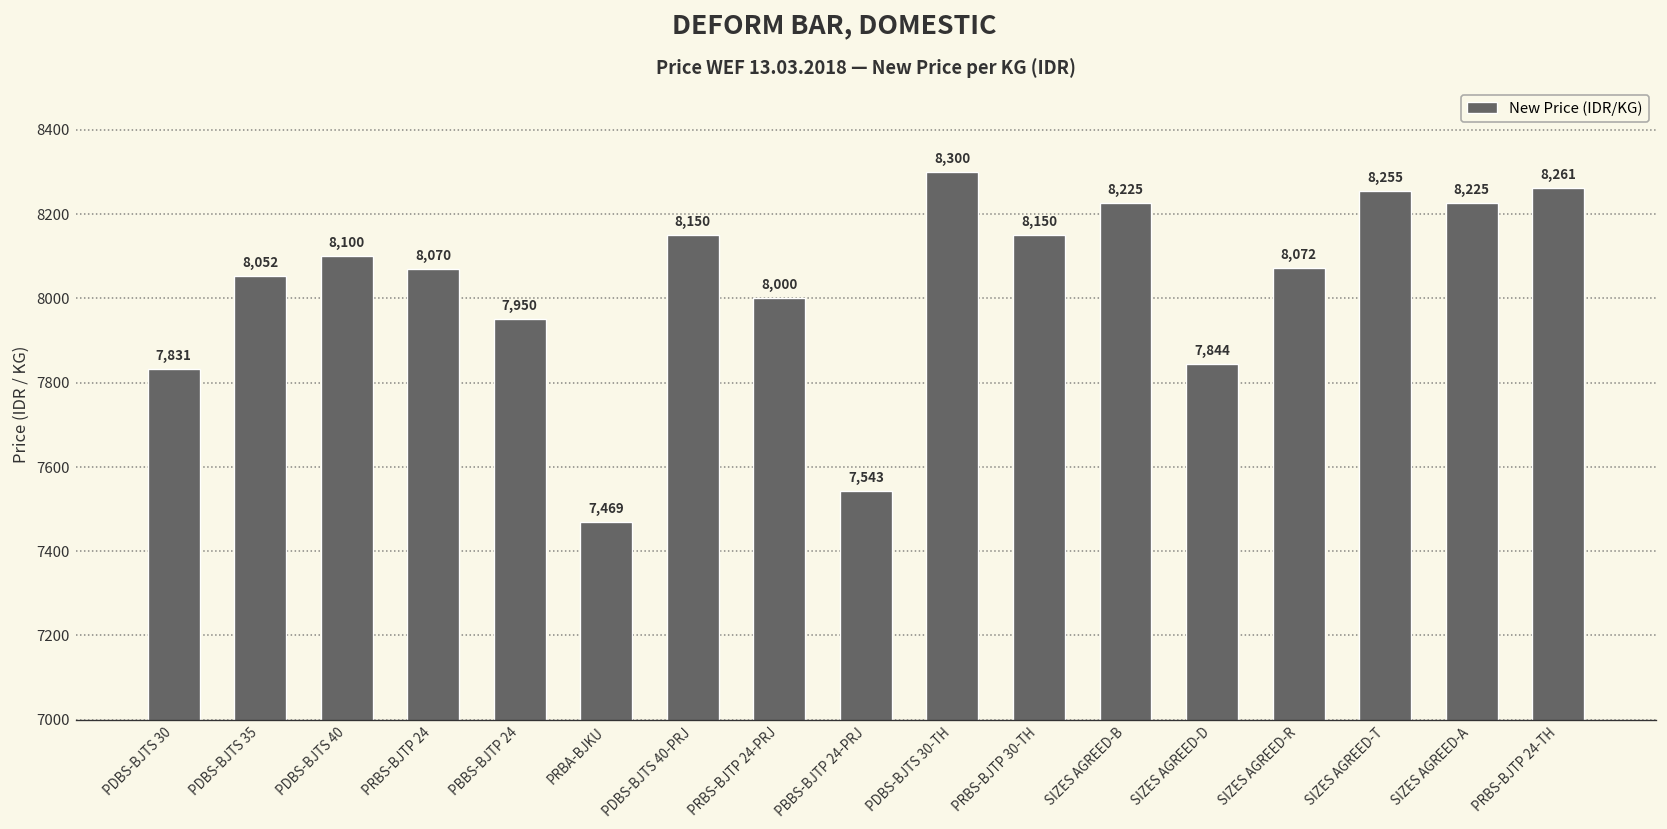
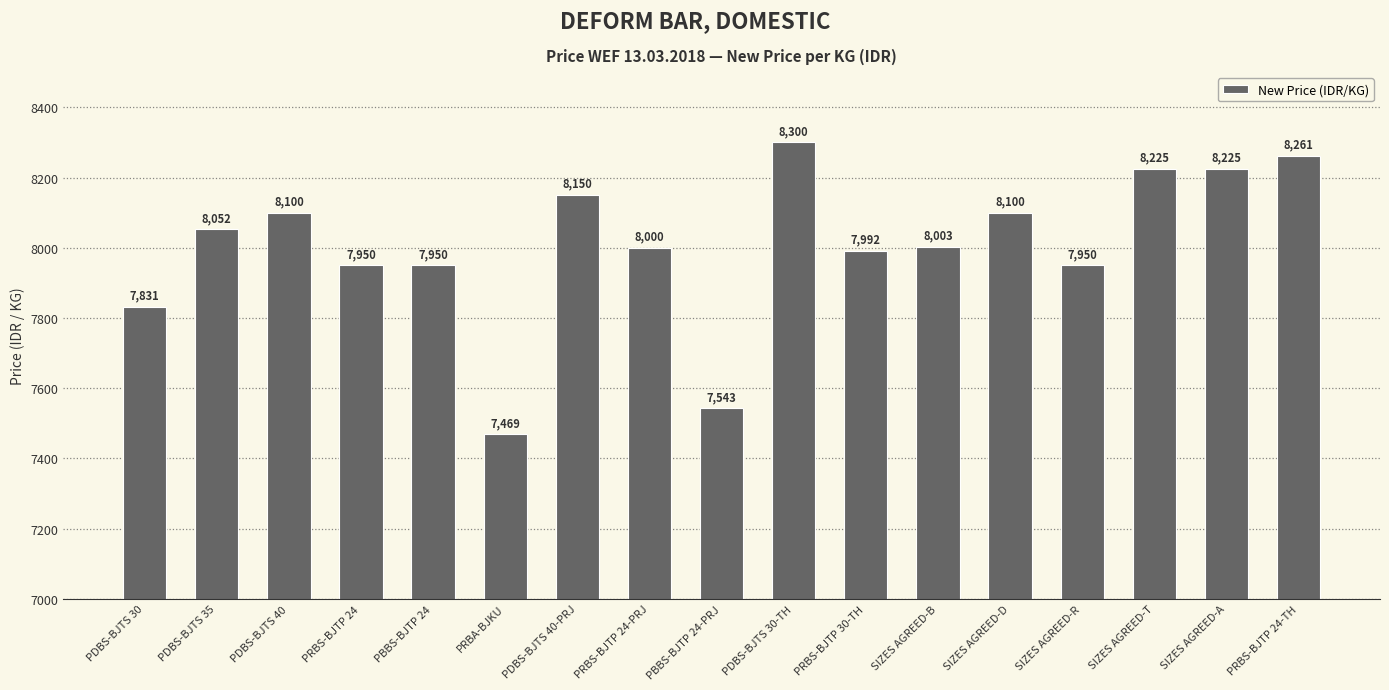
  {
    "PDBS-BJTS 30": "7,831",
    "PDBS-BJTS 35": "8,052",
    "PDBS-BJTS 40": "8,100",
-   "PRBS-BJTP 24": "8,070",
+   "PRBS-BJTP 24": "7,950",
    "PBBS-BJTP 24": "7,950",
    "PRBA-BJKU": "7,469",
    "PDBS-BJTS 40-PRJ": "8,150",
    "PRBS-BJTP 24-PRJ": "8,000",
    "PBBS-BJTP 24-PRJ": "7,543",
    "PDBS-BJTS 30-TH": "8,300",
-   "PRBS-BJTP 30-TH": "8,150",
-   "SIZES AGREED-B": "8,225",
-   "SIZES AGREED-D": "7,844",
-   "SIZES AGREED-R": "8,072",
-   "SIZES AGREED-T": "8,255",
+   "PRBS-BJTP 30-TH": "7,992",
+   "SIZES AGREED-B": "8,003",
+   "SIZES AGREED-D": "8,100",
+   "SIZES AGREED-R": "7,950",
+   "SIZES AGREED-T": "8,225",
    "SIZES AGREED-A": "8,225",
    "PRBS-BJTP 24-TH": "8,261"
  }
